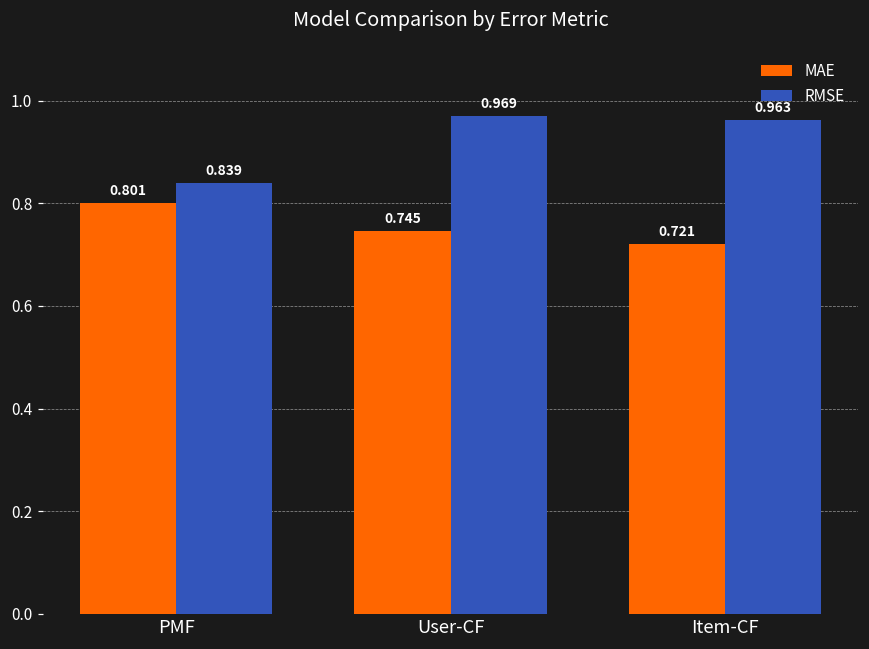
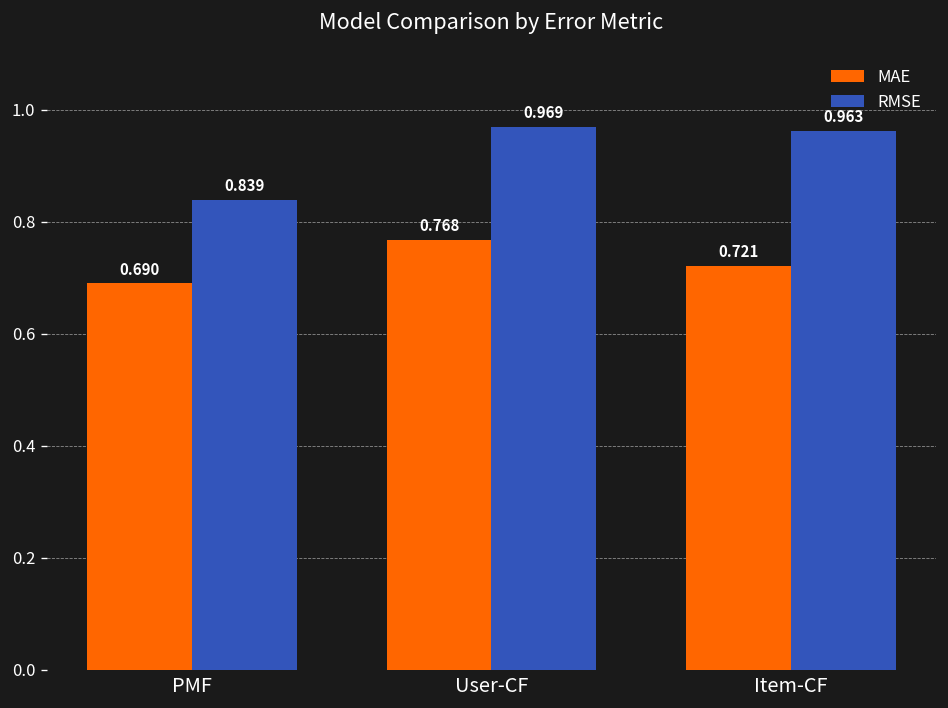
  {
    "MAE": {
-     "PMF": 0.801,
-     "User-CF": 0.745,
+     "PMF": 0.690,
+     "User-CF": 0.768,
      "Item-CF": 0.721
    },
    "RMSE": {
      "PMF": 0.839,
      "User-CF": 0.969,
      "Item-CF": 0.963
    }
  }
